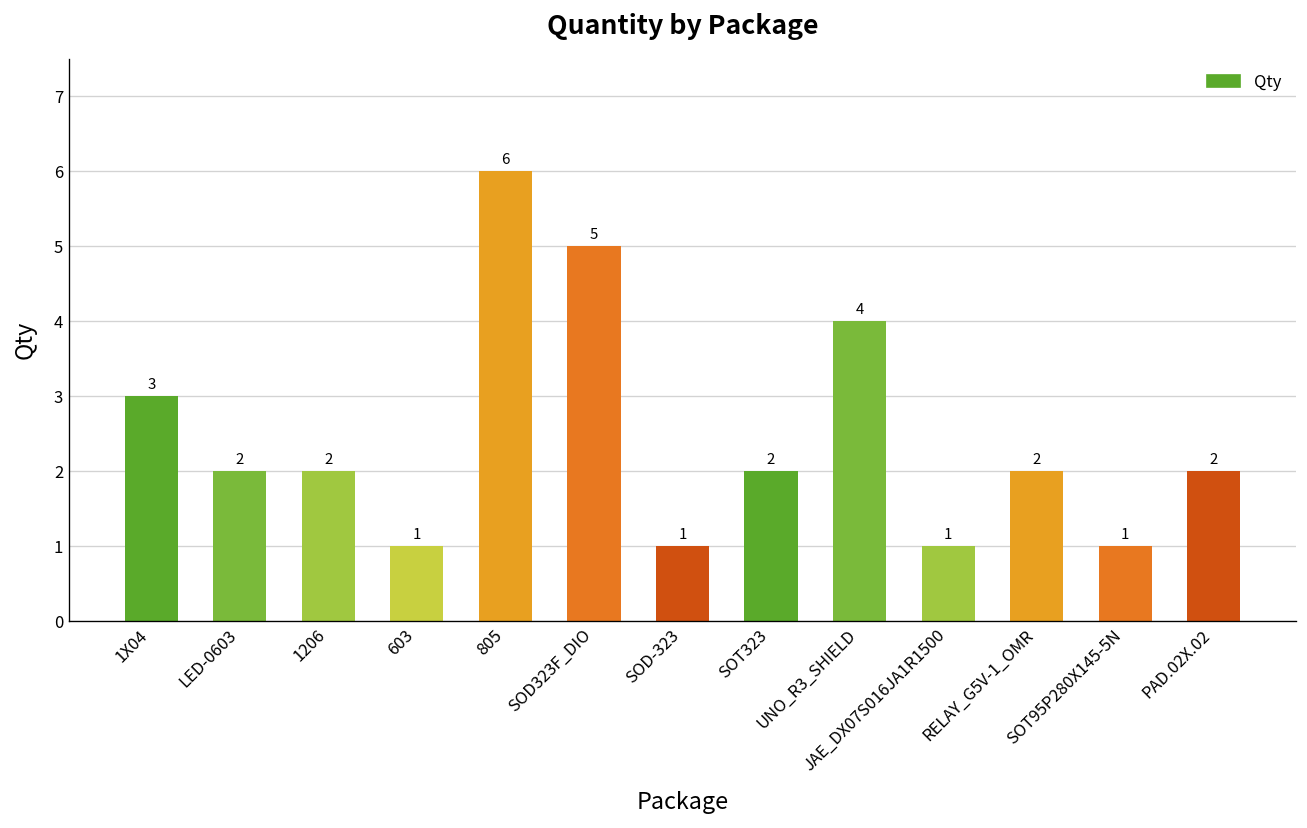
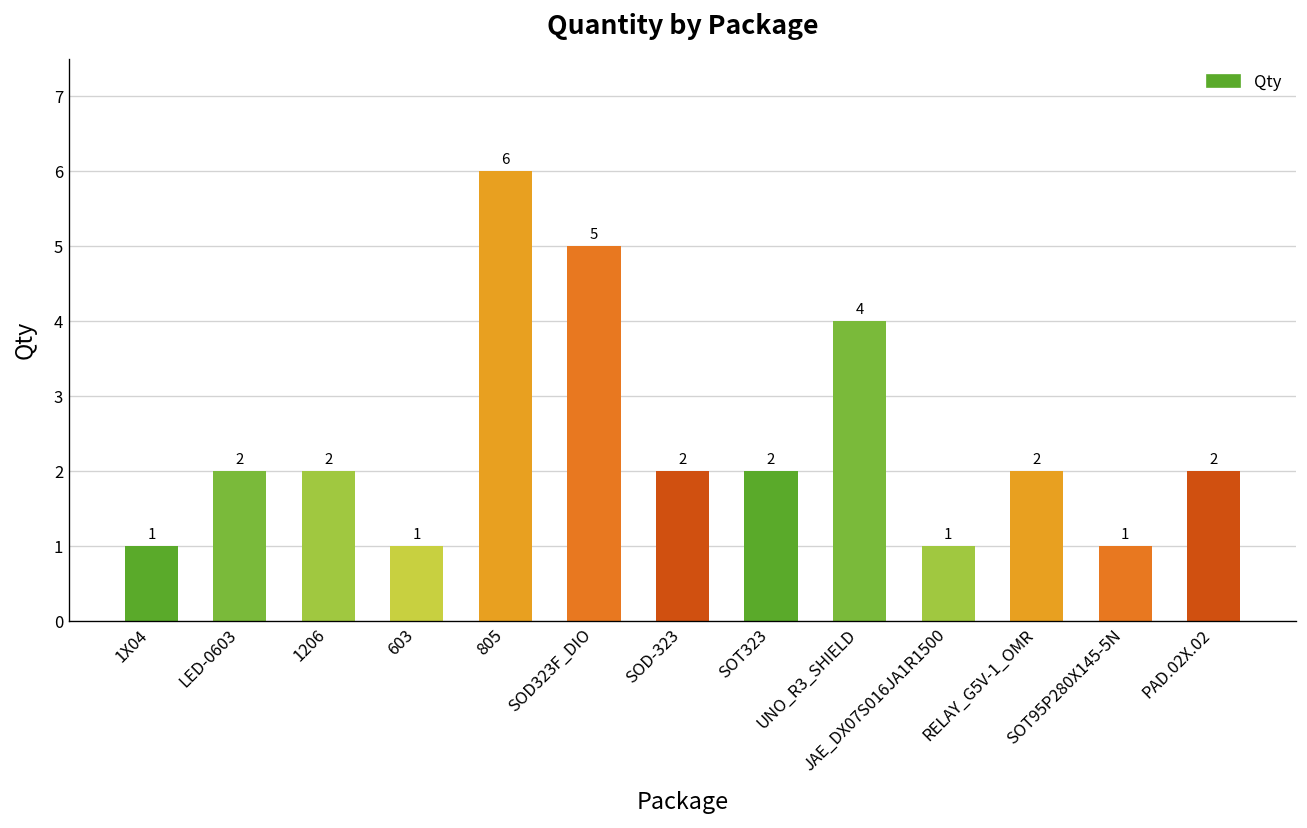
  {
-   "1X04": 3,
+   "1X04": 1,
    "LED-0603": 2,
    "1206": 2,
    "603": 1,
    "805": 6,
    "SOD323F_DIO": 5,
-   "SOD-323": 1,
+   "SOD-323": 2,
    "SOT323": 2,
    "UNO_R3_SHIELD": 4,
    "JAE_DX07S016JA1R1500": 1,
    "RELAY_G5V-1_OMR": 2,
    "SOT95P280X145-5N": 1,
    "PAD.02X.02": 2
  }
